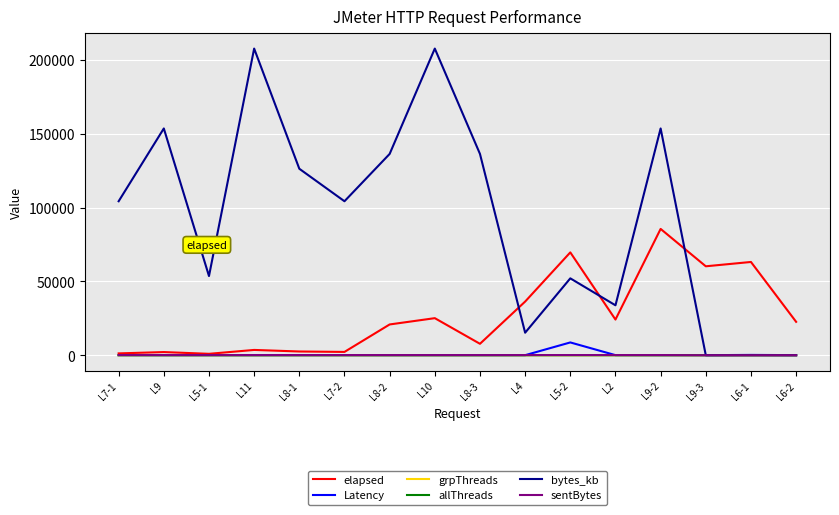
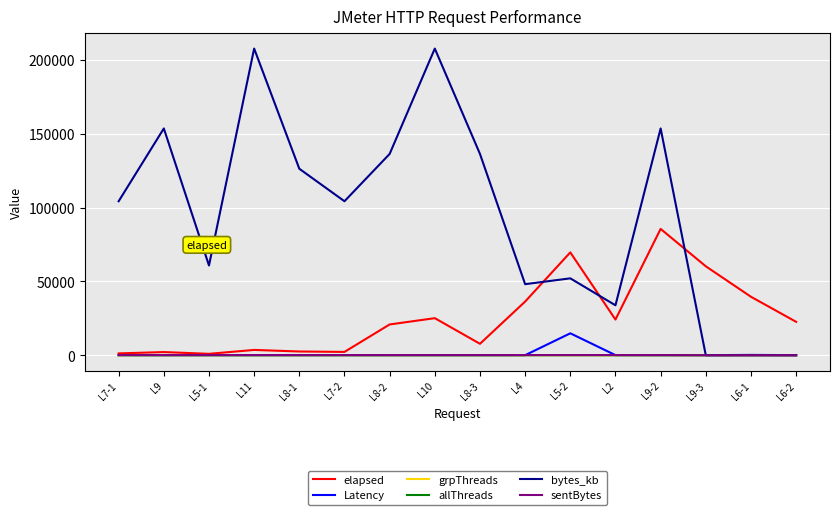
  {
    "elapsed": {
      "L9": 2000,
      "L11": 4000,
      "L8-1": 3000,
      "L7-2": 2000,
      "L8-2": 21000,
      "L10": 25000,
      "L8-3": 8000,
      "L4": 36000,
      "L5-2": 70000,
      "L2": 24000,
      "L9-2": 86000,
      "L9-3": 60000,
-     "L6-1": 63000,
+     "L6-1": 40000,
      "L6-2": 23000
    },
    "Latency": {
-     "L5-2": 9000
+     "L5-2": 15000
    },
    "sentBytes": {
      "L5-2": 0
    },
    "bytes_kb": {
      "L7-1": 104000,
      "L9": 154000,
-     "L5-1": 54000,
+     "L5-1": 61000,
      "L11": 208000,
      "L8-1": 126000,
      "L7-2": 104000,
      "L8-2": 136000,
      "L10": 208000,
      "L8-3": 136000,
-     "L4": 15000,
+     "L4": 48000,
      "L5-2": 52000,
      "L2": 34000,
      "L9-2": 154000
    }
  }
